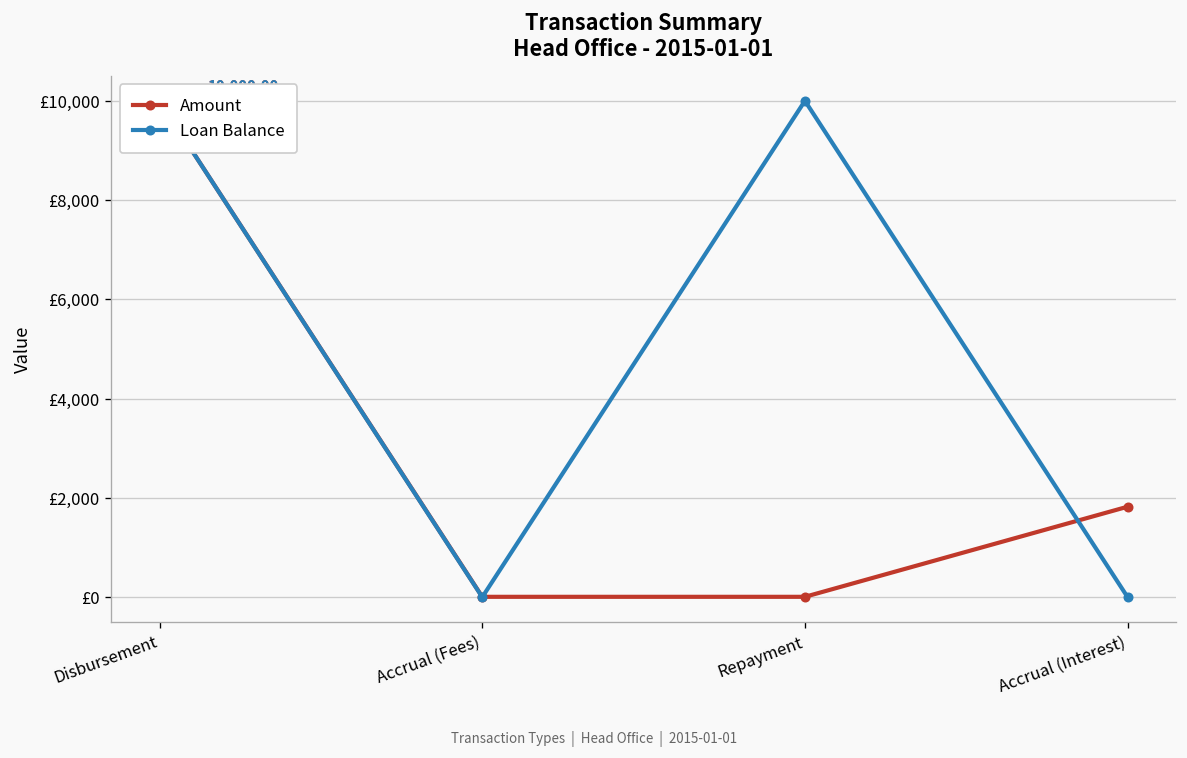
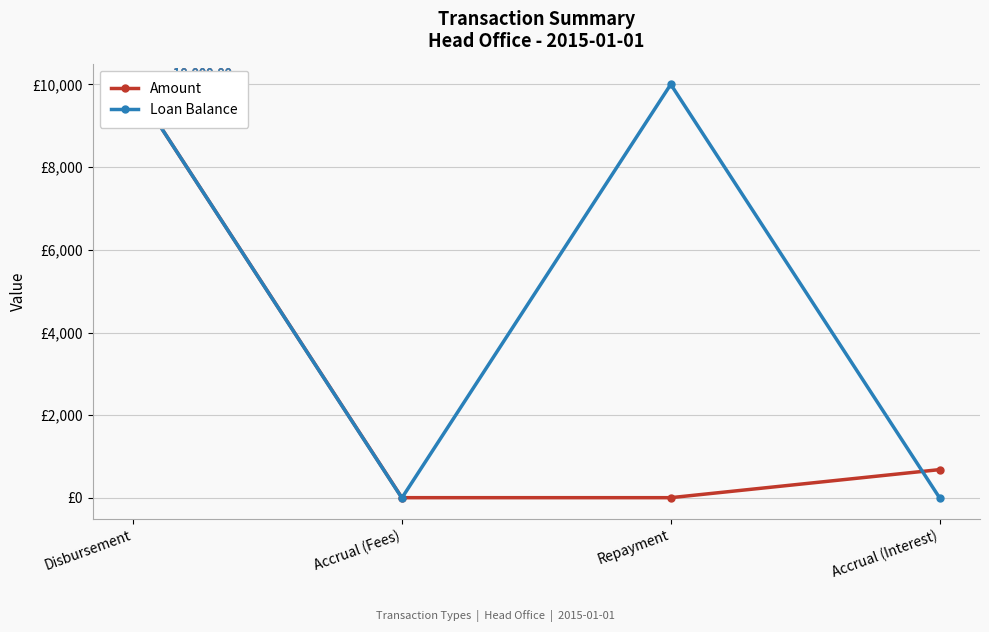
  {
    "Amount": {
      "Repayment": "£0",
-     "Accrual (Interest)": "£1,800"
+     "Accrual (Interest)": "£700"
    },
    "Loan Balance": {
      "Repayment": "£10,000",
      "Accrual (Interest)": "£0"
    }
  }
